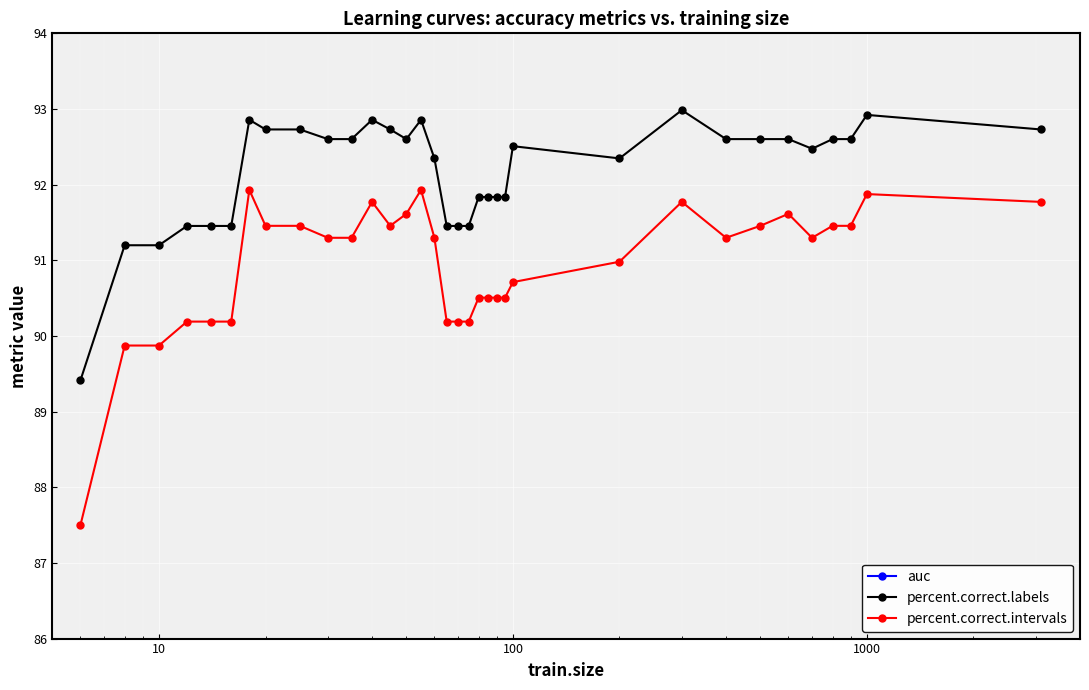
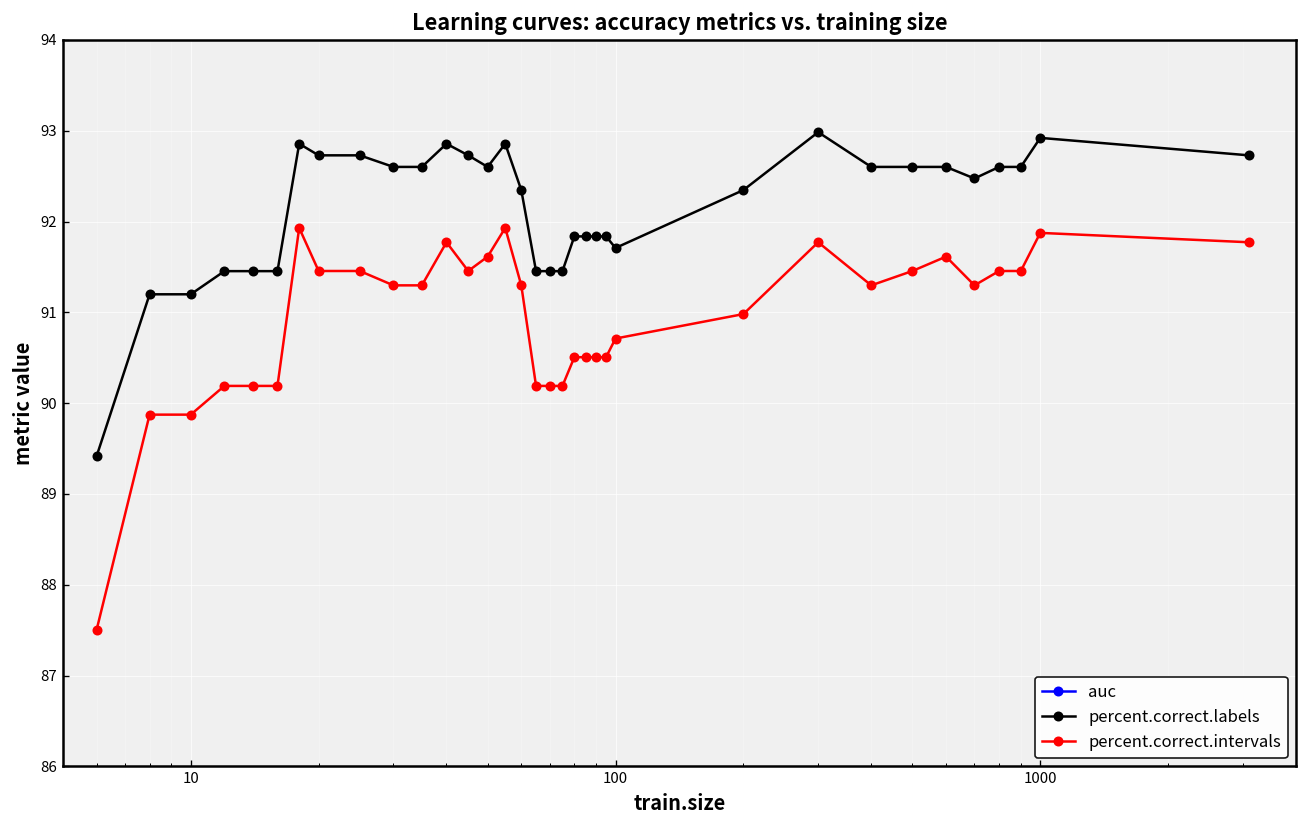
  {
    "percent.correct.labels": {
      "10": 91.2,
-     "100": 92.5,
+     "100": 91.7,
      "1000": 92.9
    },
    "percent.correct.intervals": {
      "10": 89.9,
      "100": 90.7,
      "1000": 91.9
    }
  }
